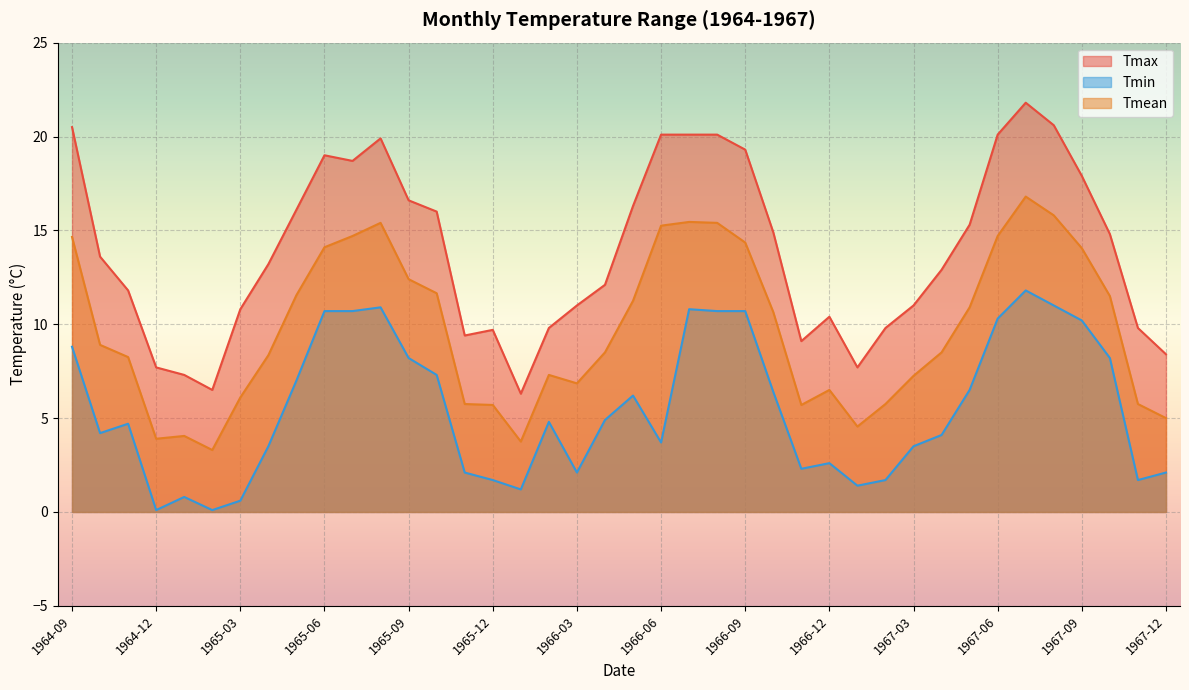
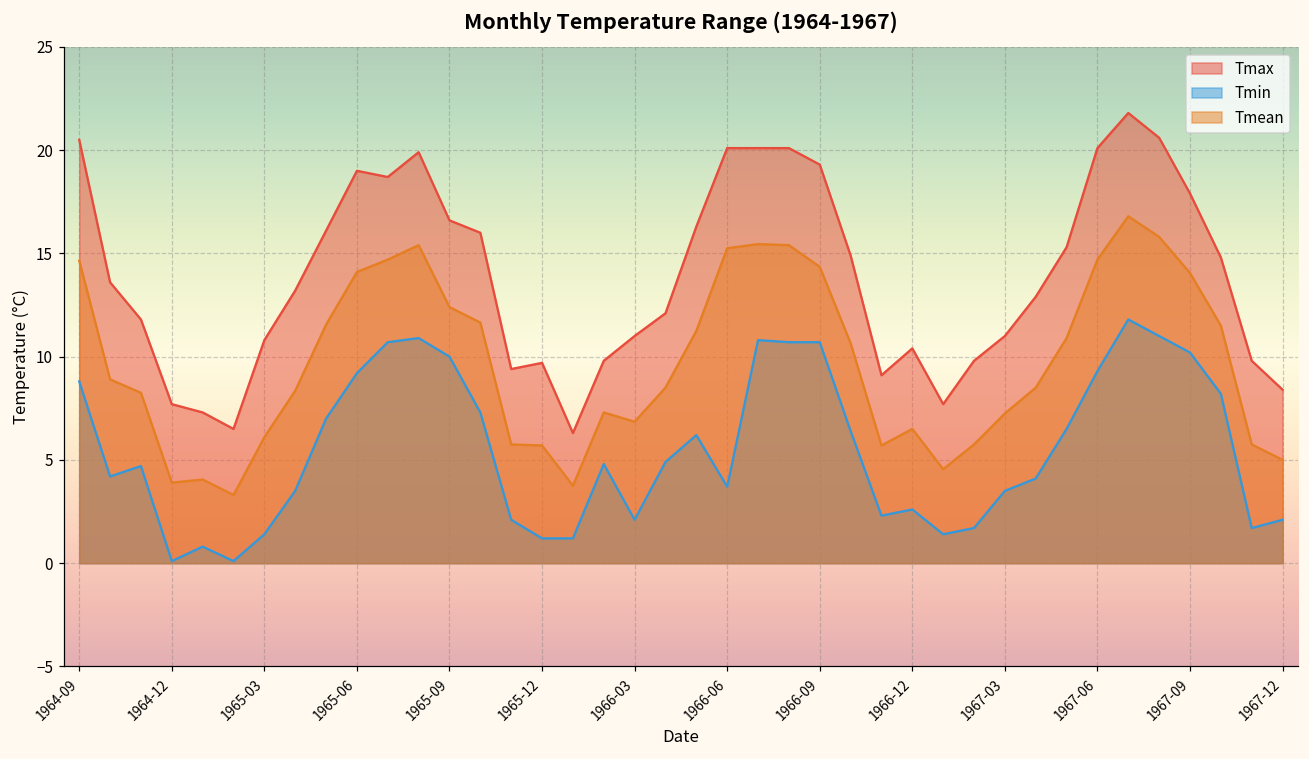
  {
    "Tmin": {
      "1964-09": 8.8,
      "1964-12": 0.1,
-     "1965-03": 0.6,
-     "1965-06": 10.7,
-     "1965-09": 8.2,
-     "1965-12": 1.7,
+     "1965-03": 1.4,
+     "1965-06": 9.2,
+     "1965-09": 10.0,
+     "1965-12": 1.2,
      "1966-03": 2.1,
      "1966-06": 3.7,
      "1966-09": 10.7,
      "1966-12": 2.6,
      "1967-03": 3.5,
-     "1967-06": 10.3,
+     "1967-06": 9.3,
      "1967-09": 10.2,
      "1967-12": 2.1
    }
  }
